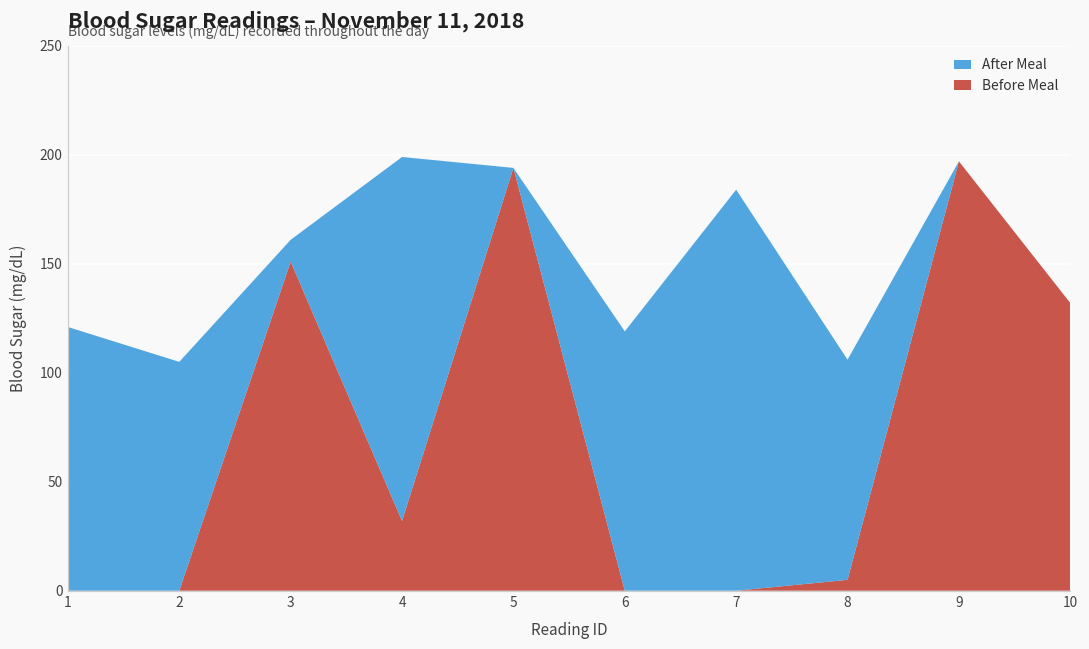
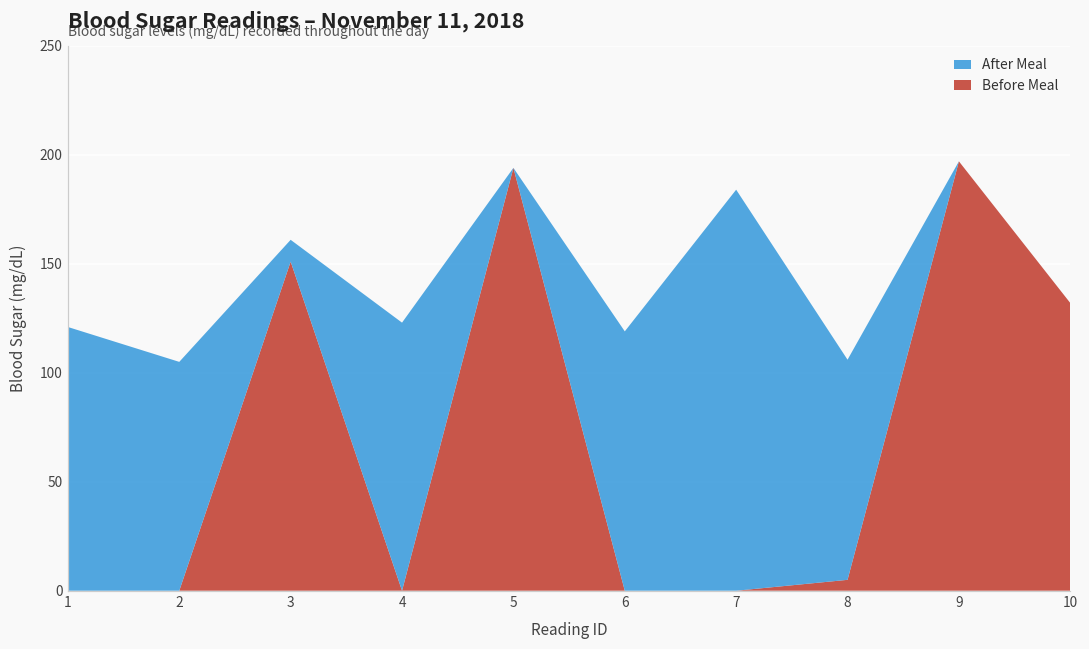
  {
    "Before Meal": {
      "1": 0,
      "2": 0,
      "3": 151,
-     "4": 32,
+     "4": 0,
      "6": 0,
      "7": 0,
      "8": 5
    },
    "After Meal": {
      "1": 121,
      "2": 105,
      "3": 10,
-     "4": 167,
+     "4": 123,
      "6": 119,
      "7": 184,
      "8": 101
    }
  }
